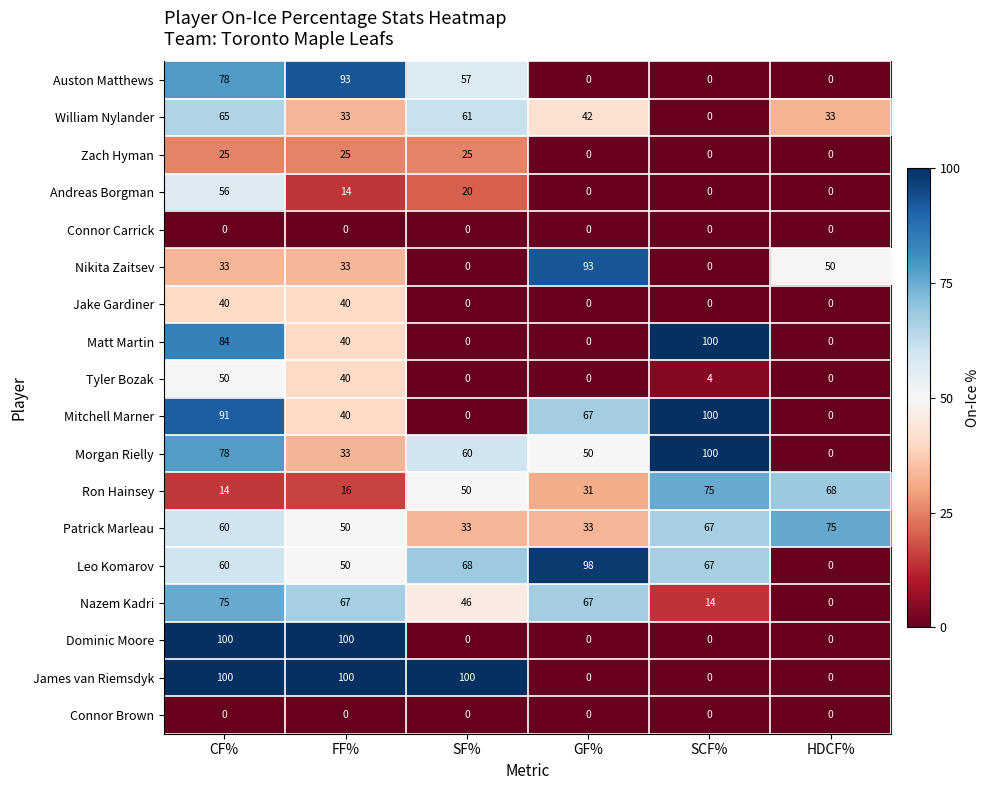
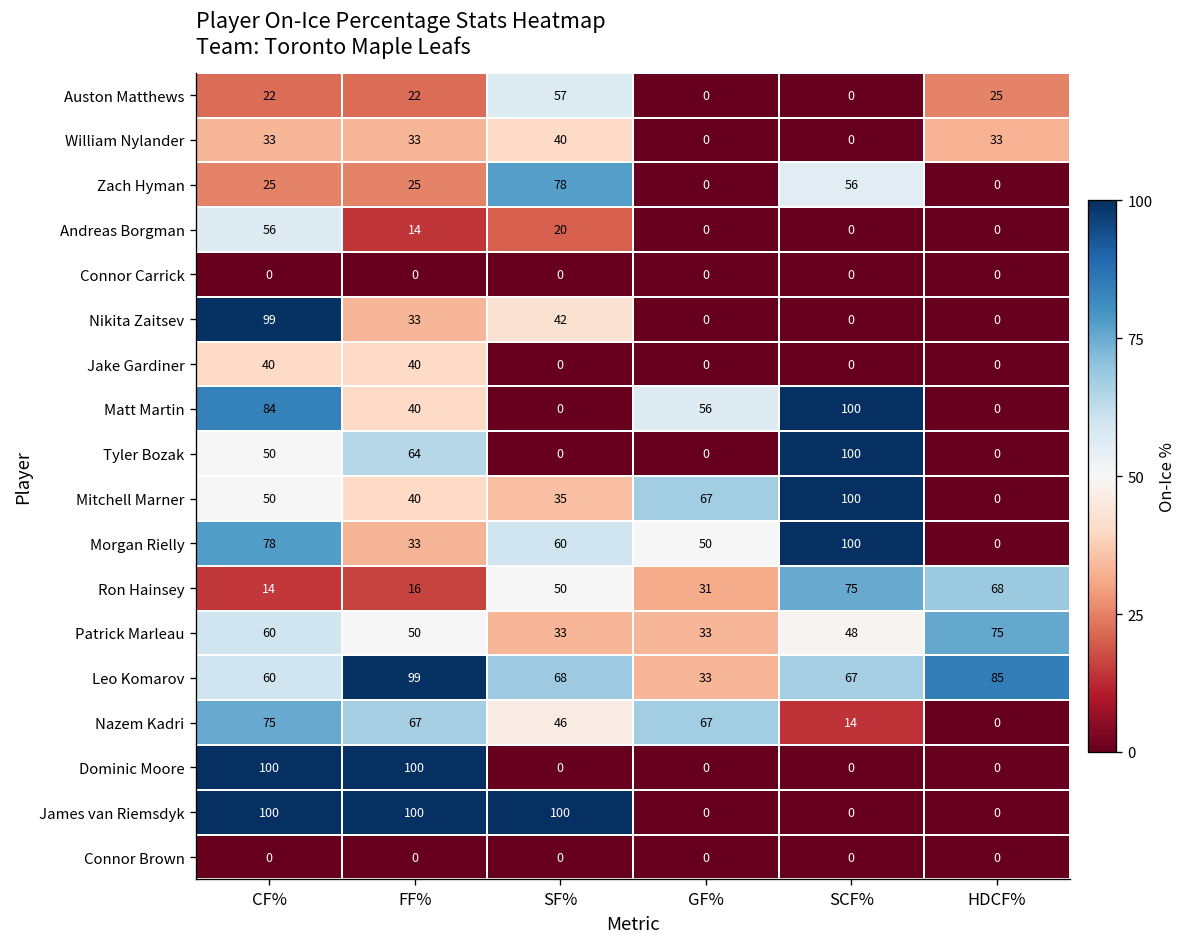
  {
    "Auston Matthews": {
-     "CF%": 78,
-     "FF%": 93,
+     "CF%": 22,
+     "FF%": 22,
      "SF%": 57,
      "GF%": 0,
      "SCF%": 0,
-     "HDCF%": 0
+     "HDCF%": 25
    },
    "William Nylander": {
-     "CF%": 65,
+     "CF%": 33,
      "FF%": 33,
-     "SF%": 61,
-     "GF%": 42,
+     "SF%": 40,
+     "GF%": 0,
      "SCF%": 0,
      "HDCF%": 33
    },
    "Zach Hyman": {
      "CF%": 25,
      "FF%": 25,
-     "SF%": 25,
+     "SF%": 78,
      "GF%": 0,
-     "SCF%": 0,
+     "SCF%": 56,
      "HDCF%": 0
    },
    "Andreas Borgman": {
      "CF%": 56,
      "FF%": 14,
      "SF%": 20,
      "GF%": 0,
      "SCF%": 0,
      "HDCF%": 0
    },
    "Connor Carrick": {
      "CF%": 0,
      "FF%": 0,
      "SF%": 0,
      "GF%": 0,
      "SCF%": 0,
      "HDCF%": 0
    },
    "Nikita Zaitsev": {
-     "CF%": 33,
+     "CF%": 99,
      "FF%": 33,
-     "SF%": 0,
-     "GF%": 93,
+     "SF%": 42,
+     "GF%": 0,
      "SCF%": 0,
-     "HDCF%": 50
+     "HDCF%": 0
    },
    "Jake Gardiner": {
      "CF%": 40,
      "FF%": 40,
      "SF%": 0,
      "GF%": 0,
      "SCF%": 0,
      "HDCF%": 0
    },
    "Matt Martin": {
      "CF%": 84,
      "FF%": 40,
      "SF%": 0,
-     "GF%": 0,
+     "GF%": 56,
      "SCF%": 100,
      "HDCF%": 0
    },
    "Tyler Bozak": {
      "CF%": 50,
-     "FF%": 40,
+     "FF%": 64,
      "SF%": 0,
      "GF%": 0,
-     "SCF%": 4,
+     "SCF%": 100,
      "HDCF%": 0
    },
    "Mitchell Marner": {
-     "CF%": 91,
+     "CF%": 50,
      "FF%": 40,
-     "SF%": 0,
+     "SF%": 35,
      "GF%": 67,
      "SCF%": 100,
      "HDCF%": 0
    },
    "Morgan Rielly": {
      "CF%": 78,
      "FF%": 33,
      "SF%": 60,
      "GF%": 50,
      "SCF%": 100,
      "HDCF%": 0
    },
    "Ron Hainsey": {
      "CF%": 14,
      "FF%": 16,
      "SF%": 50,
      "GF%": 31,
      "SCF%": 75,
      "HDCF%": 68
    },
    "Patrick Marleau": {
      "CF%": 60,
      "FF%": 50,
      "SF%": 33,
      "GF%": 33,
-     "SCF%": 67,
+     "SCF%": 48,
      "HDCF%": 75
    },
    "Leo Komarov": {
      "CF%": 60,
-     "FF%": 50,
+     "FF%": 99,
      "SF%": 68,
-     "GF%": 98,
+     "GF%": 33,
      "SCF%": 67,
-     "HDCF%": 0
+     "HDCF%": 85
    },
    "Nazem Kadri": {
      "CF%": 75,
      "FF%": 67,
      "SF%": 46,
      "GF%": 67,
      "SCF%": 14,
      "HDCF%": 0
    },
    "Dominic Moore": {
      "CF%": 100,
      "FF%": 100,
      "SF%": 0,
      "GF%": 0,
      "SCF%": 0,
      "HDCF%": 0
    },
    "James van Riemsdyk": {
      "CF%": 100,
      "FF%": 100,
      "SF%": 100,
      "GF%": 0,
      "SCF%": 0,
      "HDCF%": 0
    },
    "Connor Brown": {
      "CF%": 0,
      "FF%": 0,
      "SF%": 0,
      "GF%": 0,
      "SCF%": 0,
      "HDCF%": 0
    }
  }
